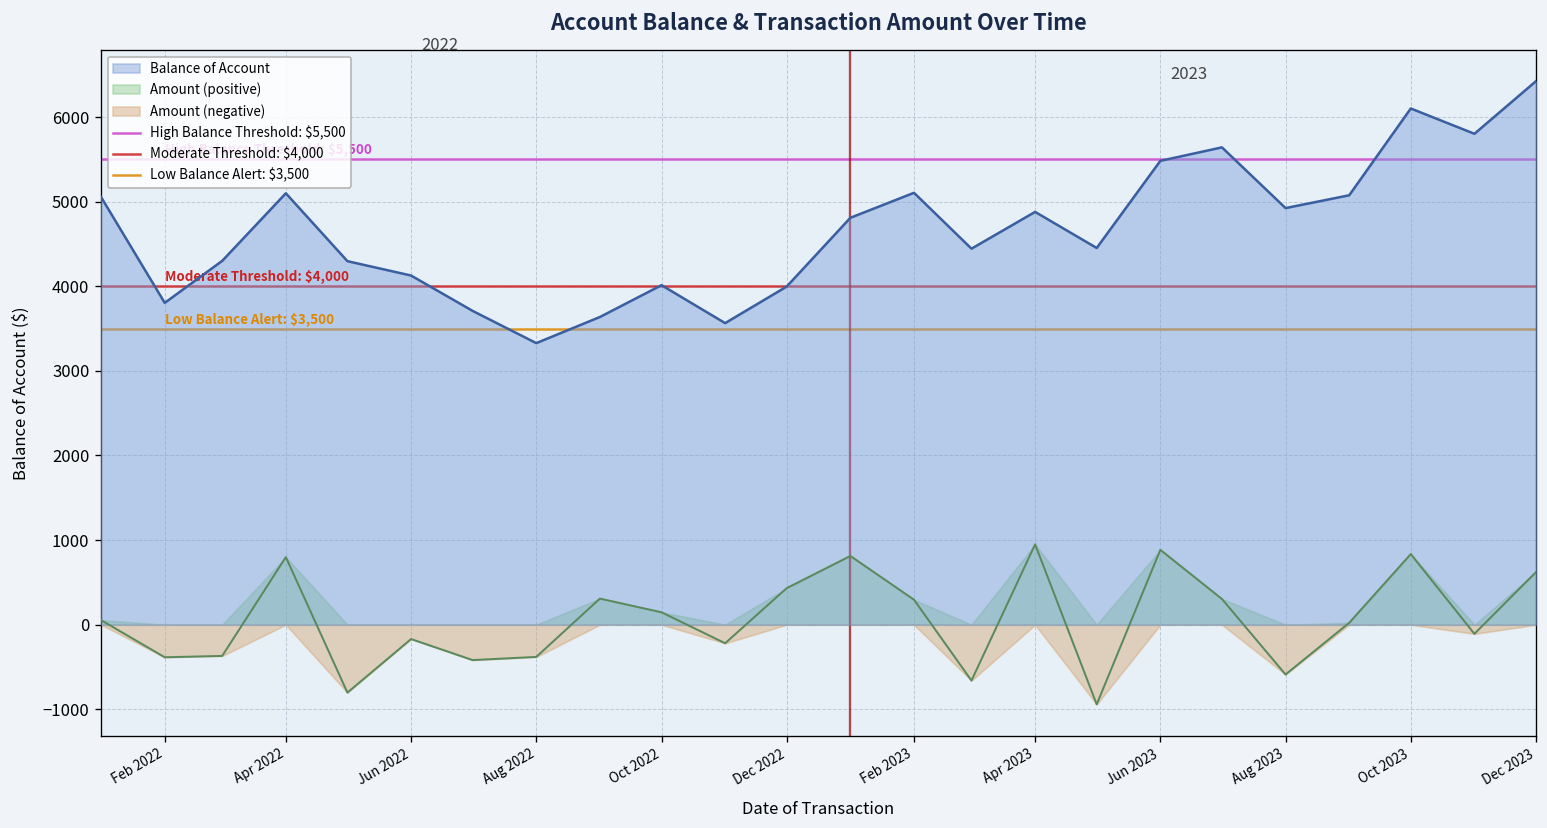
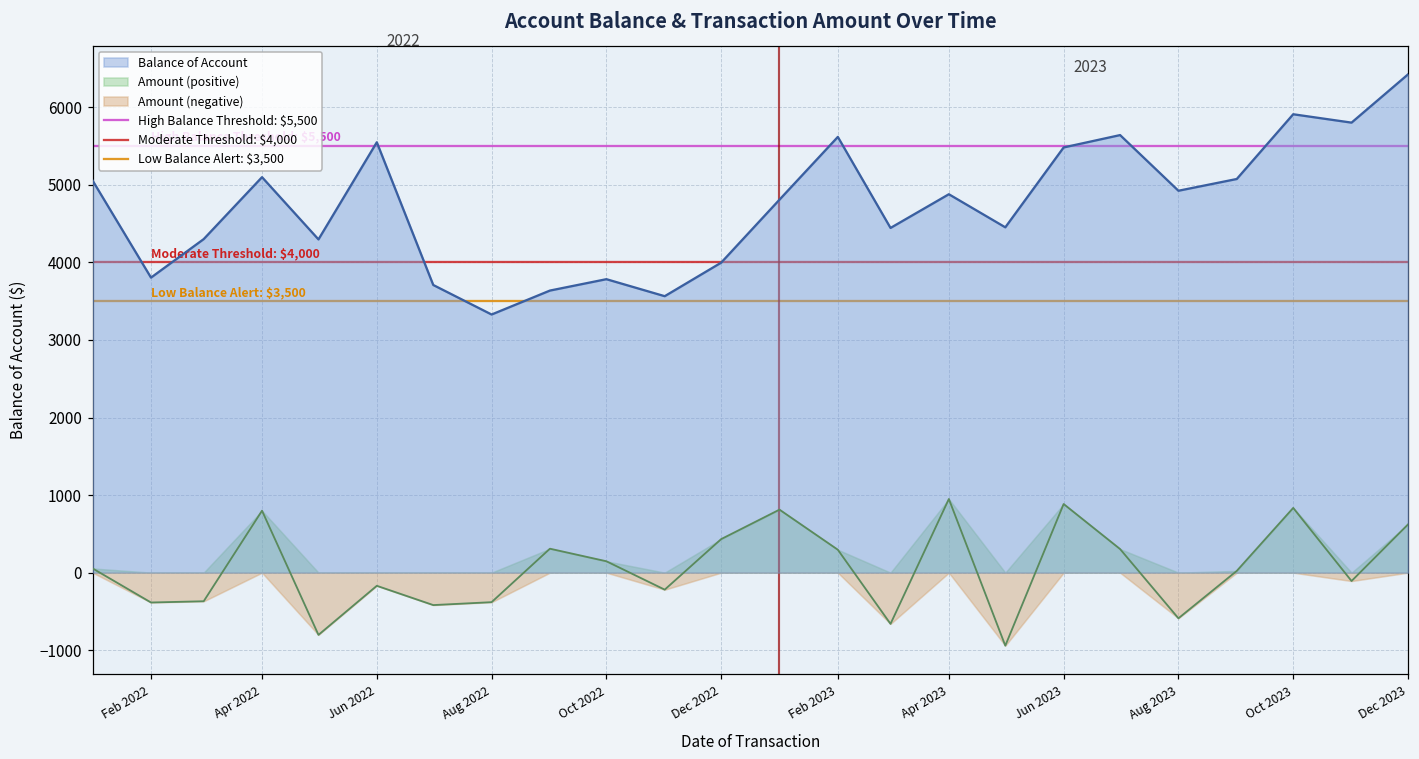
  {
    "Balance of Account": {
      "Apr 2022": 5100,
-     "Jun 2022": 4100,
+     "Jun 2022": 5500,
      "Aug 2022": 3300,
-     "Oct 2022": 4000,
+     "Oct 2022": 3800,
      "Dec 2022": 4000,
-     "Feb 2023": 5100,
+     "Feb 2023": 5600,
      "Apr 2023": 4900,
      "Jun 2023": 5500,
      "Aug 2023": 4900,
-     "Oct 2023": 6100,
+     "Oct 2023": 5900,
      "Dec 2023": 6400
    }
  }
